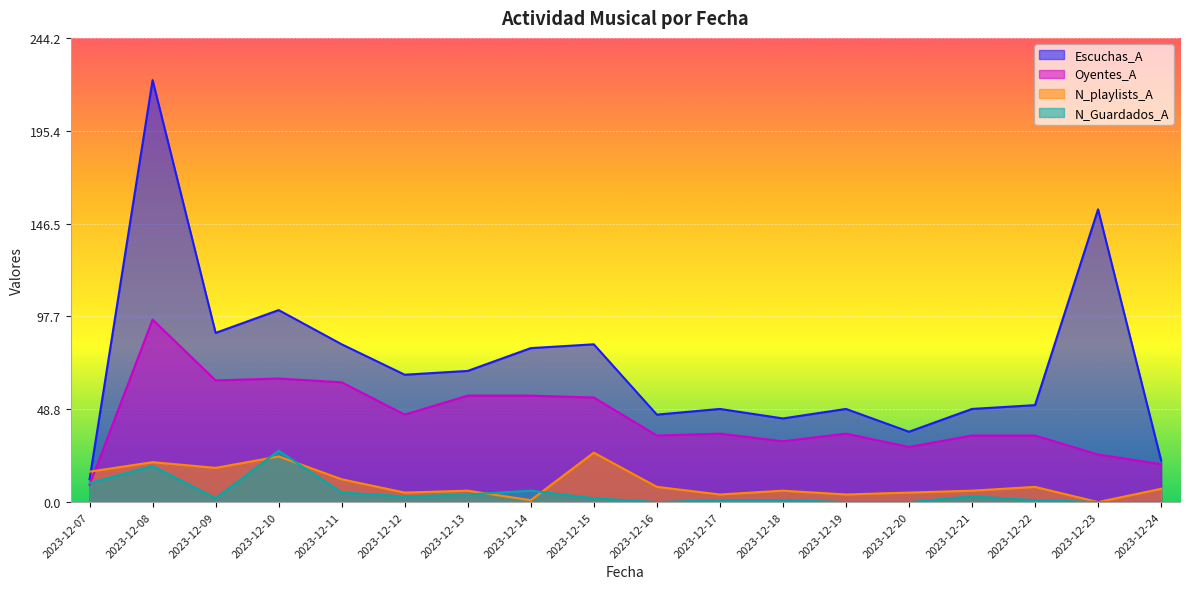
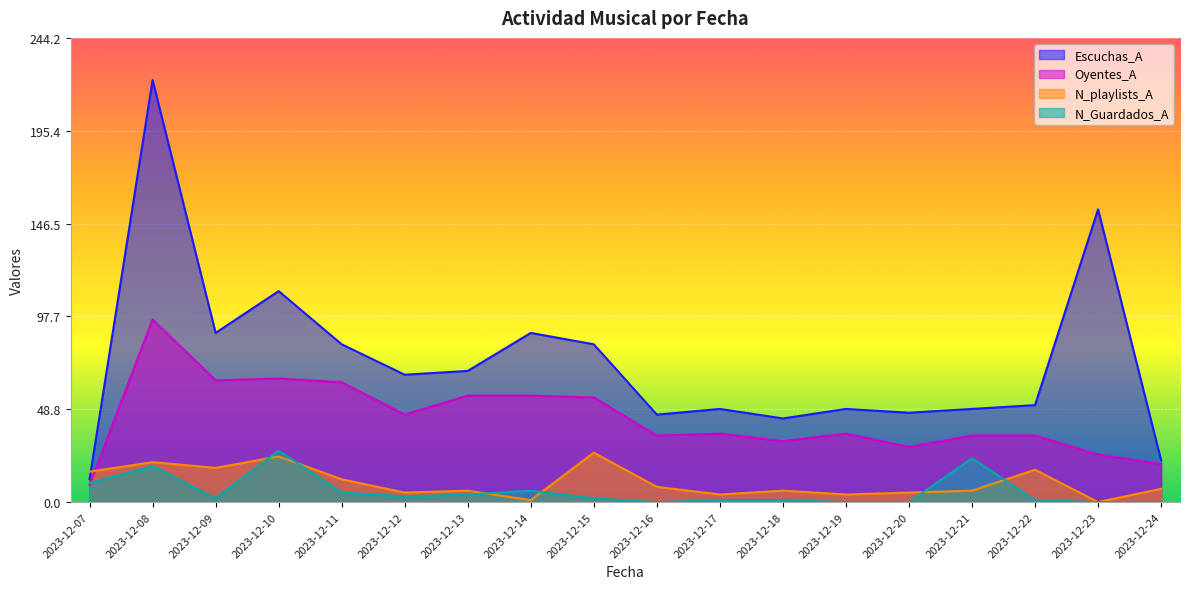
  {
    "Escuchas_A": {
      "2023-12-07": 12,
      "2023-12-08": 222,
      "2023-12-09": 89,
-     "2023-12-10": 101,
+     "2023-12-10": 111,
      "2023-12-11": 83,
      "2023-12-12": 67,
      "2023-12-13": 69,
-     "2023-12-14": 81,
+     "2023-12-14": 89,
      "2023-12-15": 83,
      "2023-12-16": 46,
      "2023-12-17": 49,
      "2023-12-18": 44,
      "2023-12-19": 49,
-     "2023-12-20": 37,
+     "2023-12-20": 47,
      "2023-12-21": 49,
      "2023-12-22": 51,
      "2023-12-23": 154,
      "2023-12-24": 22
    },
    "Oyentes_A": {
      "2023-12-08": 96,
      "2023-12-09": 64,
      "2023-12-10": 65,
      "2023-12-11": 63,
      "2023-12-12": 46,
      "2023-12-13": 56,
      "2023-12-14": 56,
      "2023-12-15": 55,
      "2023-12-16": 35,
      "2023-12-17": 36,
      "2023-12-18": 32,
      "2023-12-19": 36,
      "2023-12-20": 29,
      "2023-12-21": 35,
      "2023-12-22": 35,
      "2023-12-23": 25,
      "2023-12-24": 20
    },
    "N_playlists_A": {
      "2023-12-07": 16,
      "2023-12-08": 21,
      "2023-12-09": 18,
      "2023-12-10": 24,
      "2023-12-11": 12,
      "2023-12-12": 5,
      "2023-12-13": 6,
      "2023-12-14": 1,
      "2023-12-15": 26,
      "2023-12-16": 8,
      "2023-12-17": 4,
      "2023-12-18": 6,
      "2023-12-19": 4,
      "2023-12-20": 5,
      "2023-12-21": 6,
-     "2023-12-22": 8,
+     "2023-12-22": 17,
      "2023-12-24": 7
    },
    "N_Guardados_A": {
      "2023-12-08": 19,
      "2023-12-09": 2,
      "2023-12-10": 27,
      "2023-12-11": 5,
      "2023-12-12": 3,
      "2023-12-13": 4,
      "2023-12-14": 6,
      "2023-12-15": 2,
      "2023-12-16": 0,
      "2023-12-17": 1,
      "2023-12-18": 1,
      "2023-12-19": 0,
      "2023-12-20": 0,
-     "2023-12-21": 3,
+     "2023-12-21": 23,
      "2023-12-22": 1,
      "2023-12-24": 0
    }
  }
